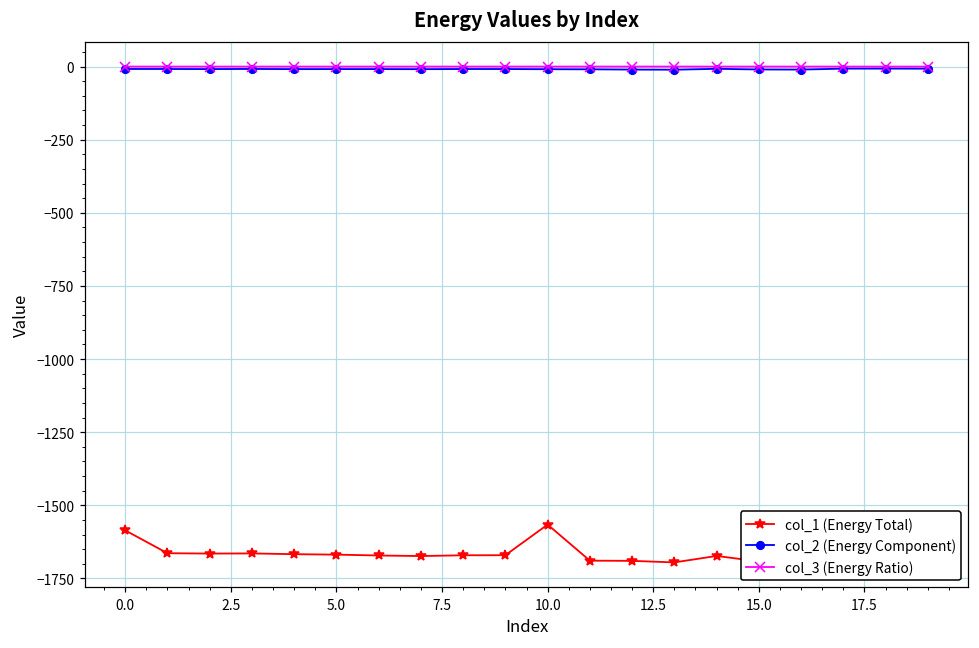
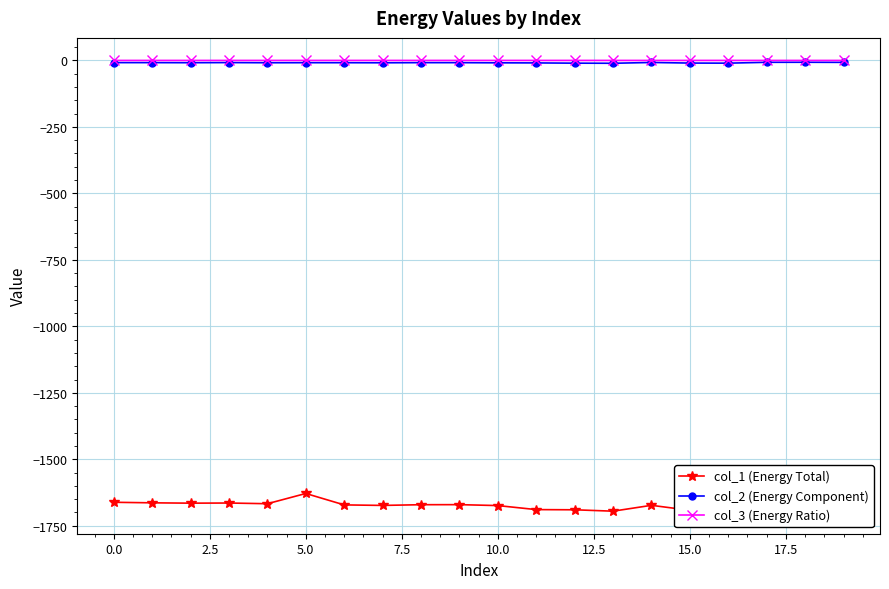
  {
    "col_1 (Energy Total)": {
-     "0.0": -1590,
-     "5.0": -1670,
-     "10.0": -1570
+     "0.0": -1660,
+     "5.0": -1630,
+     "10.0": -1670
    },
    "col_2 (Energy Component)": {
      "15.0": -10
    },
    "col_3 (Energy Ratio)": {
      "15.0": 0
    }
  }
